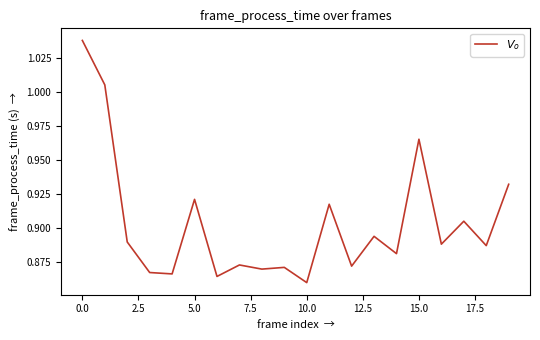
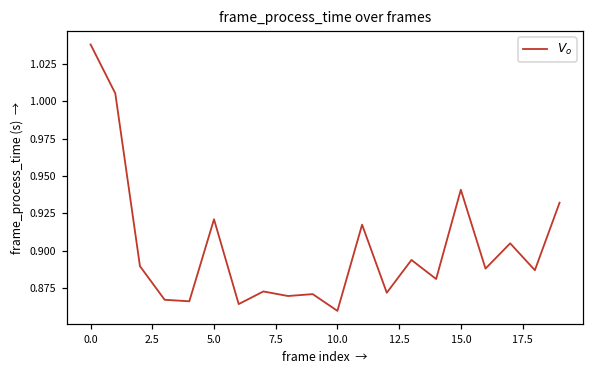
  {
    "0.0": 1.038,
    "5.0": 0.921,
    "10.0": 0.860,
-   "15.0": 0.965
+   "15.0": 0.941
  }
